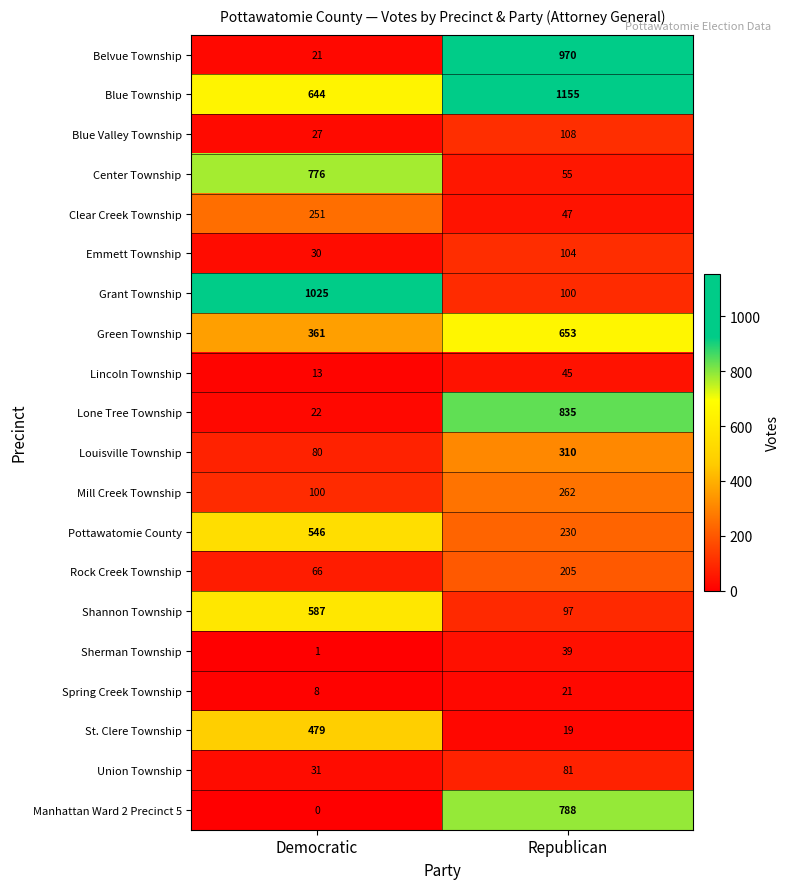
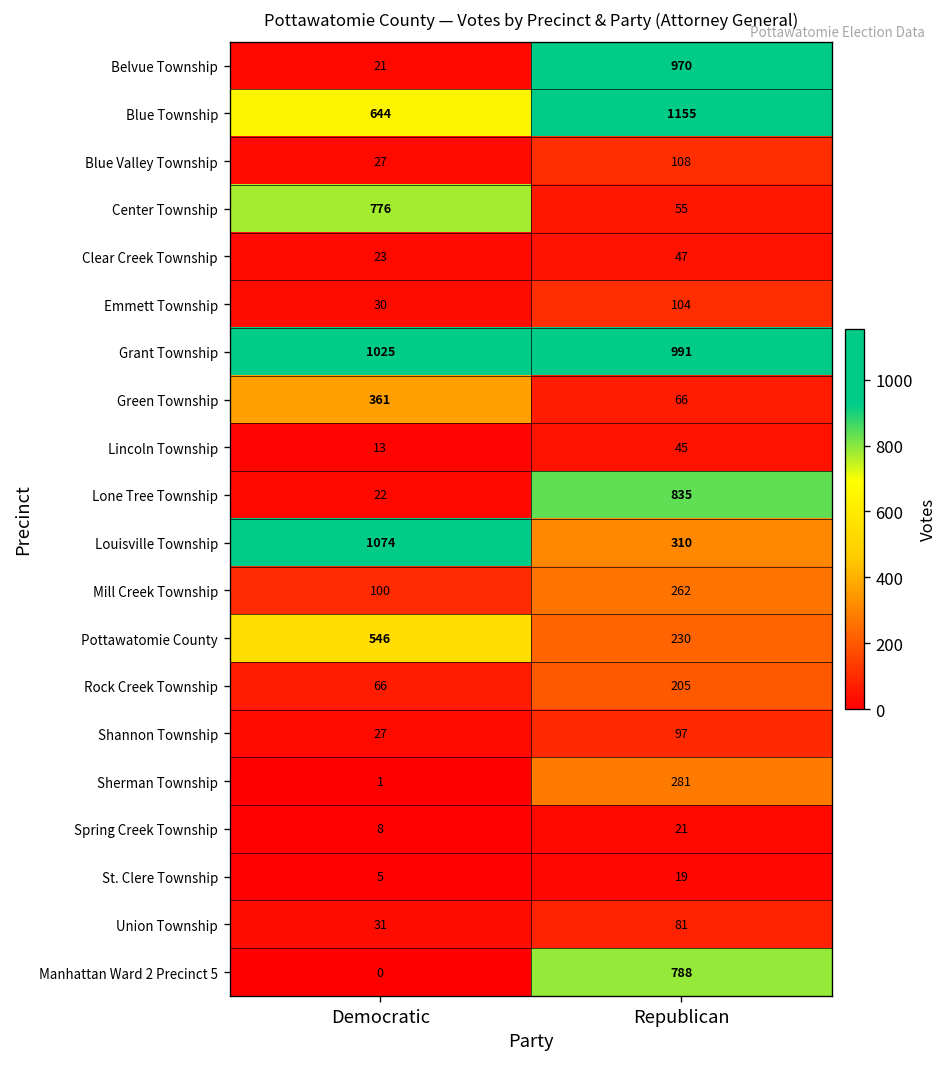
  {
    "Belvue Township": {
      "Democratic": 21,
      "Republican": 970
    },
    "Blue Township": {
      "Democratic": 644,
      "Republican": 1155
    },
    "Blue Valley Township": {
      "Democratic": 27,
      "Republican": 108
    },
    "Center Township": {
      "Democratic": 776,
      "Republican": 55
    },
    "Clear Creek Township": {
-     "Democratic": 251,
+     "Democratic": 23,
      "Republican": 47
    },
    "Emmett Township": {
      "Democratic": 30,
      "Republican": 104
    },
    "Grant Township": {
      "Democratic": 1025,
-     "Republican": 100
+     "Republican": 991
    },
    "Green Township": {
      "Democratic": 361,
-     "Republican": 653
+     "Republican": 66
    },
    "Lincoln Township": {
      "Democratic": 13,
      "Republican": 45
    },
    "Lone Tree Township": {
      "Democratic": 22,
      "Republican": 835
    },
    "Louisville Township": {
-     "Democratic": 80,
+     "Democratic": 1074,
      "Republican": 310
    },
    "Mill Creek Township": {
      "Democratic": 100,
      "Republican": 262
    },
    "Pottawatomie County": {
      "Democratic": 546,
      "Republican": 230
    },
    "Rock Creek Township": {
      "Democratic": 66,
      "Republican": 205
    },
    "Shannon Township": {
-     "Democratic": 587,
+     "Democratic": 27,
      "Republican": 97
    },
    "Sherman Township": {
      "Democratic": 1,
-     "Republican": 39
+     "Republican": 281
    },
    "Spring Creek Township": {
      "Democratic": 8,
      "Republican": 21
    },
    "St. Clere Township": {
-     "Democratic": 479,
+     "Democratic": 5,
      "Republican": 19
    },
    "Union Township": {
      "Democratic": 31,
      "Republican": 81
    },
    "Manhattan Ward 2 Precinct 5": {
      "Democratic": 0,
      "Republican": 788
    }
  }
